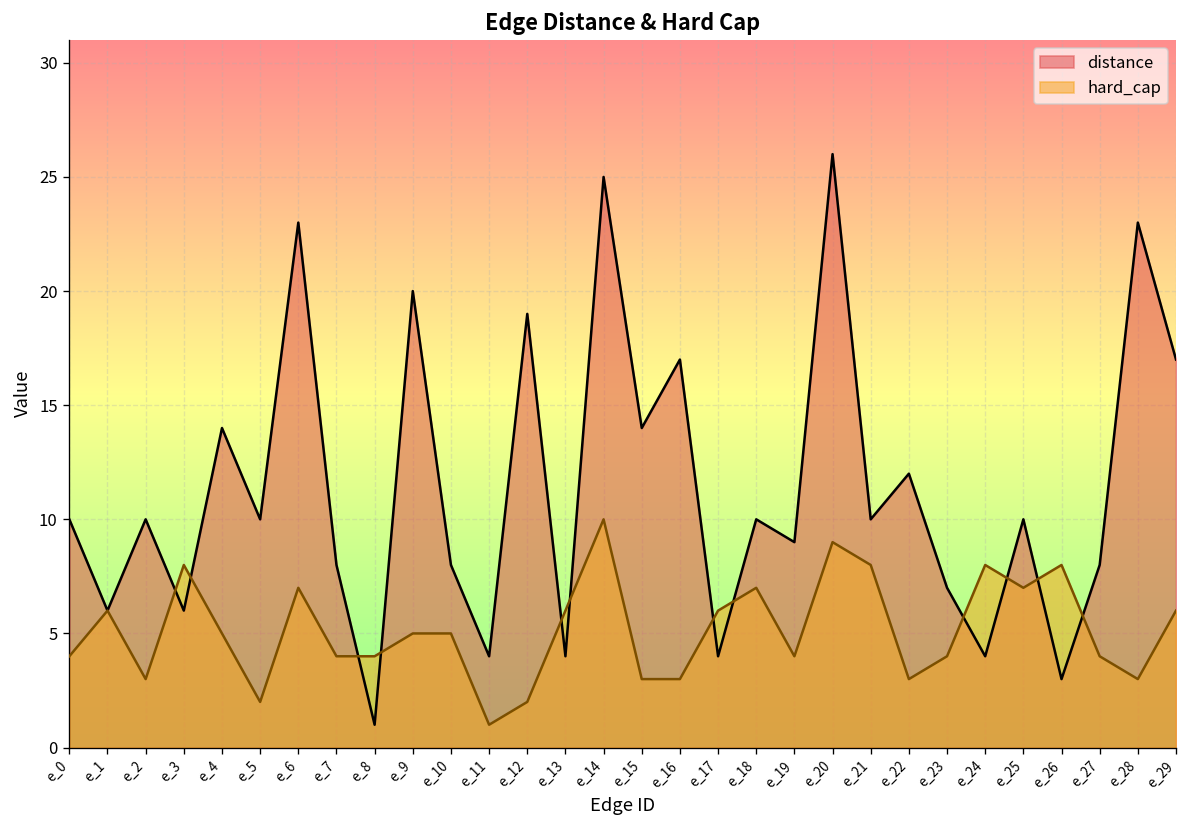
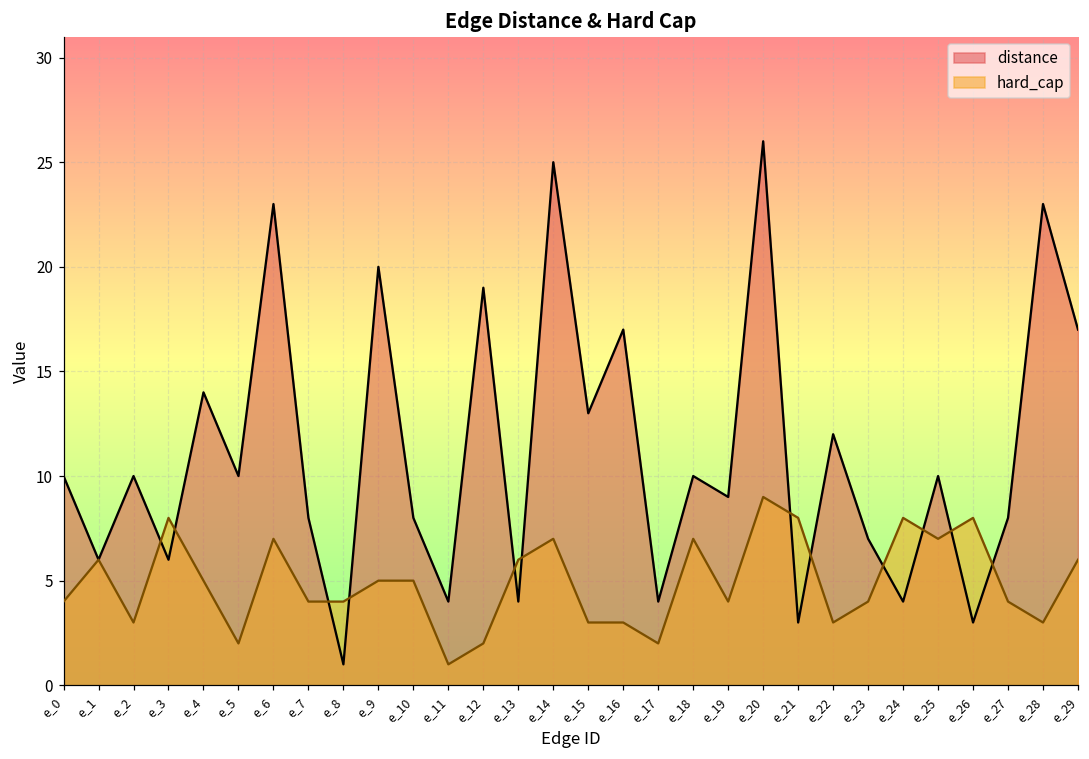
  {
    "distance": {
      "e_0": 10,
      "e_2": 10,
      "e_3": 6,
      "e_4": 14,
      "e_5": 10,
      "e_6": 23,
      "e_7": 8,
      "e_8": 1,
      "e_9": 20,
      "e_10": 8,
      "e_11": 4,
      "e_12": 19,
      "e_13": 4,
      "e_14": 25,
-     "e_15": 14,
+     "e_15": 13,
      "e_16": 17,
      "e_17": 4,
      "e_18": 10,
      "e_19": 9,
      "e_20": 26,
-     "e_21": 10,
+     "e_21": 3,
      "e_22": 12,
      "e_23": 7,
      "e_24": 4,
      "e_25": 10,
      "e_26": 3,
      "e_27": 8,
      "e_28": 23,
      "e_29": 17
    },
    "hard_cap": {
      "e_0": 4,
      "e_2": 3,
      "e_3": 8,
      "e_4": 5,
      "e_5": 2,
      "e_6": 7,
      "e_7": 4,
      "e_8": 4,
      "e_9": 5,
      "e_10": 5,
      "e_11": 1,
      "e_12": 2,
      "e_13": 6,
-     "e_14": 10,
+     "e_14": 7,
      "e_15": 3,
      "e_16": 3,
-     "e_17": 6,
+     "e_17": 2,
      "e_18": 7,
      "e_19": 4,
      "e_20": 9,
      "e_21": 8,
      "e_22": 3,
      "e_23": 4,
      "e_24": 8,
      "e_25": 7,
      "e_26": 8,
      "e_27": 4,
      "e_28": 3,
      "e_29": 6
    }
  }
